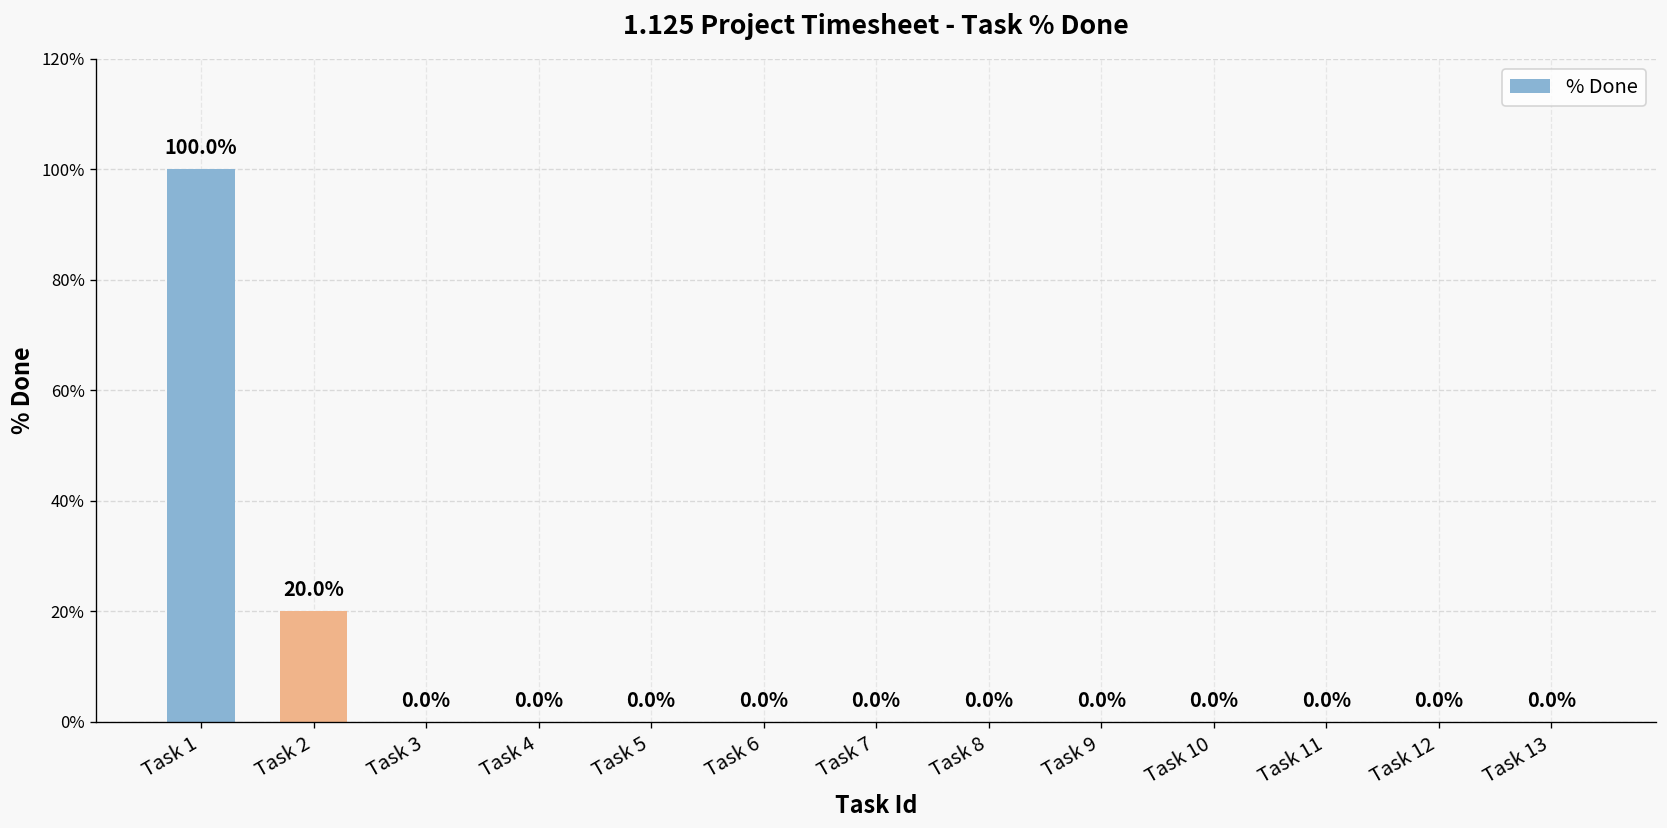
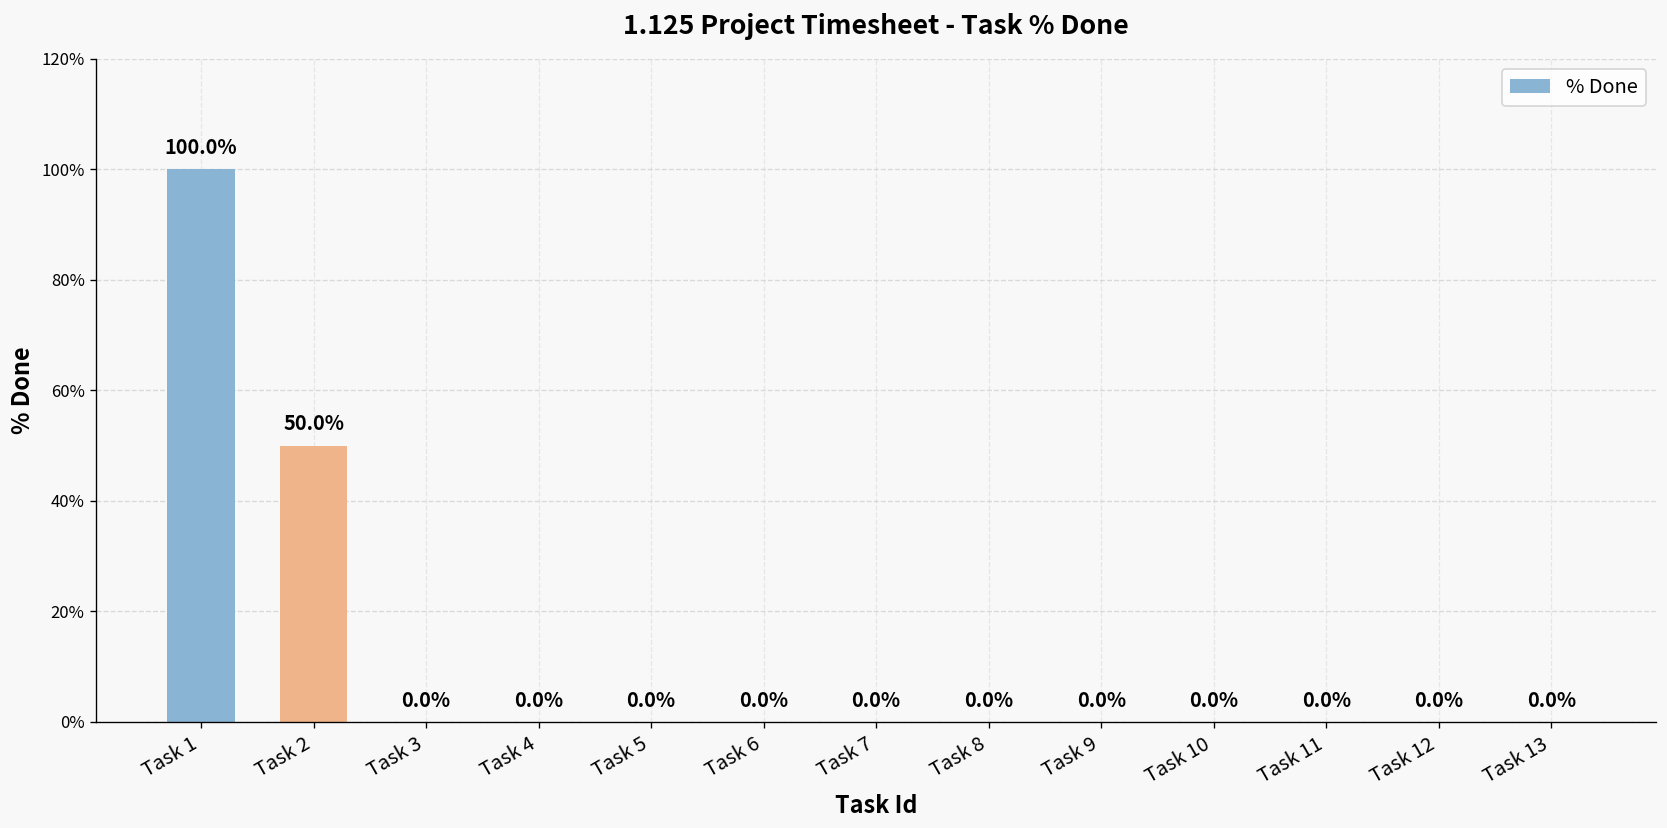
  {
    "Task 1": "100.0%",
-   "Task 2": "20.0%",
+   "Task 2": "50.0%",
    "Task 3": "0.0%",
    "Task 4": "0.0%",
    "Task 5": "0.0%",
    "Task 6": "0.0%",
    "Task 7": "0.0%",
    "Task 8": "0.0%",
    "Task 9": "0.0%",
    "Task 10": "0.0%",
    "Task 11": "0.0%",
    "Task 12": "0.0%",
    "Task 13": "0.0%"
  }
